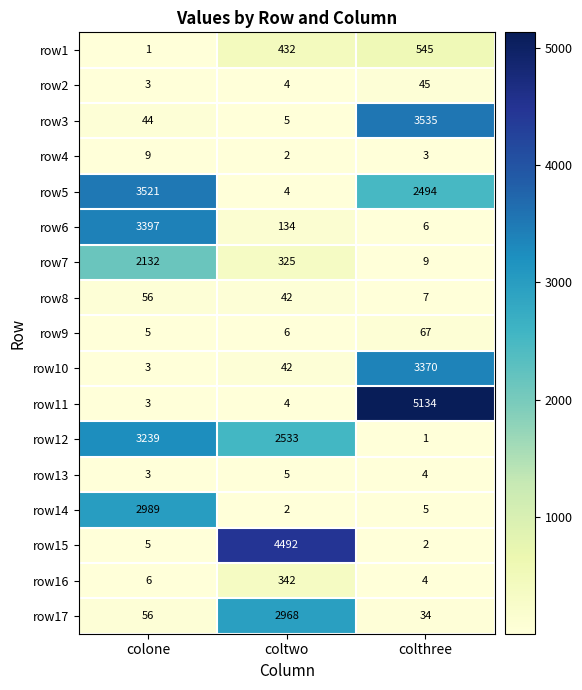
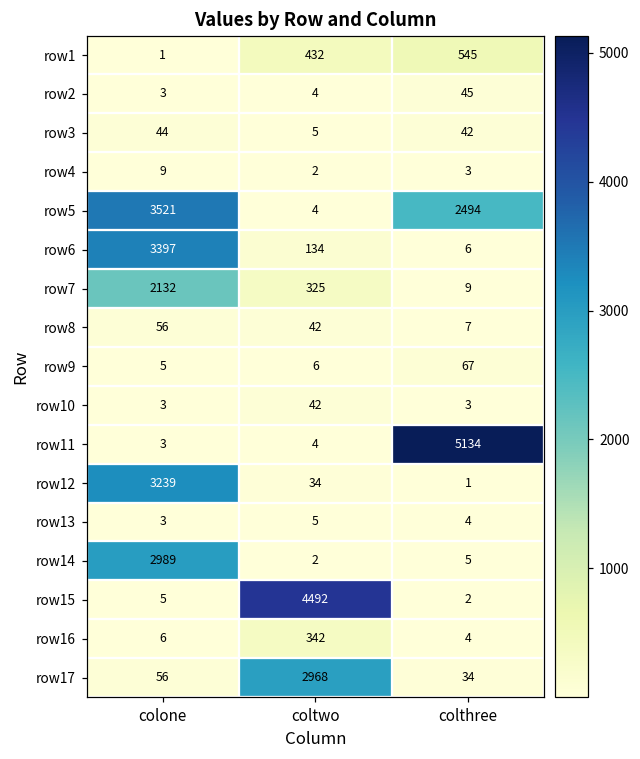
  {
    "row1": {
      "colone": 1,
      "coltwo": 432,
      "colthree": 545
    },
    "row2": {
      "colone": 3,
      "coltwo": 4,
      "colthree": 45
    },
    "row3": {
      "colone": 44,
      "coltwo": 5,
-     "colthree": 3535
+     "colthree": 42
    },
    "row4": {
      "colone": 9,
      "coltwo": 2,
      "colthree": 3
    },
    "row5": {
      "colone": 3521,
      "coltwo": 4,
      "colthree": 2494
    },
    "row6": {
      "colone": 3397,
      "coltwo": 134,
      "colthree": 6
    },
    "row7": {
      "colone": 2132,
      "coltwo": 325,
      "colthree": 9
    },
    "row8": {
      "colone": 56,
      "coltwo": 42,
      "colthree": 7
    },
    "row9": {
      "colone": 5,
      "coltwo": 6,
      "colthree": 67
    },
    "row10": {
      "colone": 3,
      "coltwo": 42,
-     "colthree": 3370
+     "colthree": 3
    },
    "row11": {
      "colone": 3,
      "coltwo": 4,
      "colthree": 5134
    },
    "row12": {
      "colone": 3239,
-     "coltwo": 2533,
+     "coltwo": 34,
      "colthree": 1
    },
    "row13": {
      "colone": 3,
      "coltwo": 5,
      "colthree": 4
    },
    "row14": {
      "colone": 2989,
      "coltwo": 2,
      "colthree": 5
    },
    "row15": {
      "colone": 5,
      "coltwo": 4492,
      "colthree": 2
    },
    "row16": {
      "colone": 6,
      "coltwo": 342,
      "colthree": 4
    },
    "row17": {
      "colone": 56,
      "coltwo": 2968,
      "colthree": 34
    }
  }
